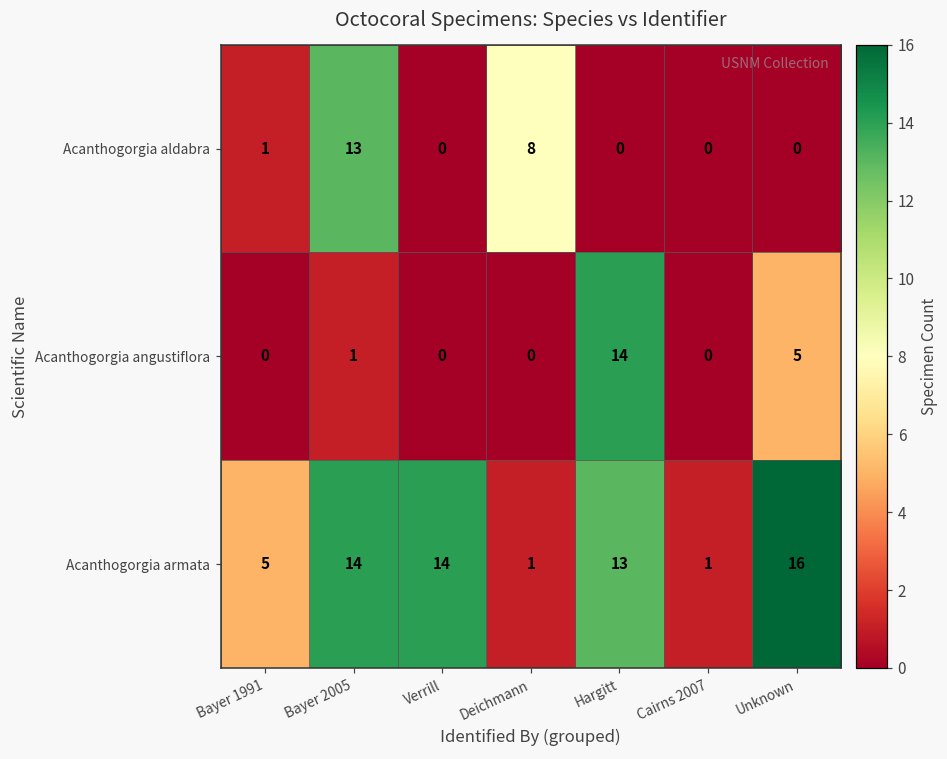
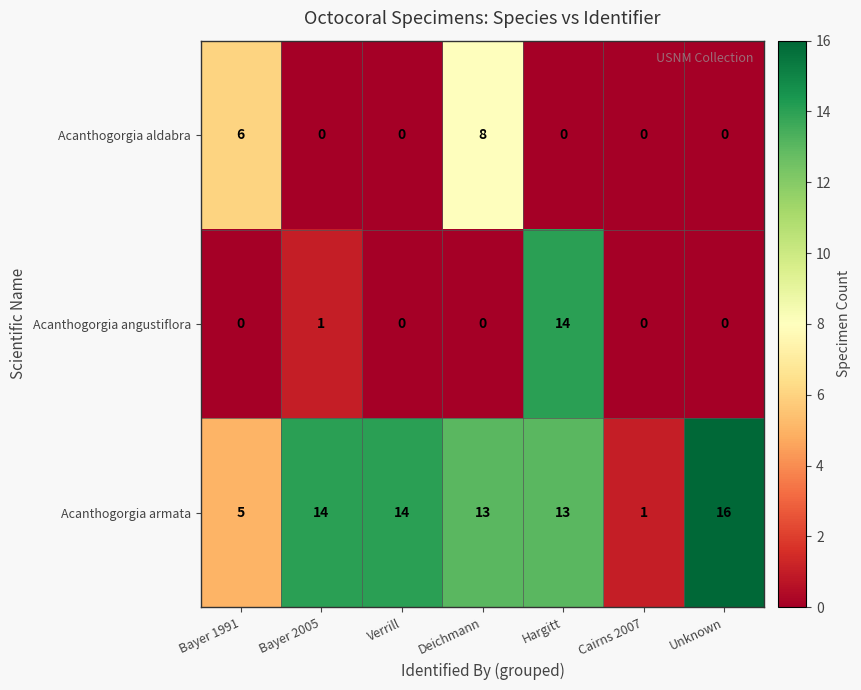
  {
    "Acanthogorgia aldabra": {
-     "Bayer 1991": 1,
-     "Bayer 2005": 13,
+     "Bayer 1991": 6,
+     "Bayer 2005": 0,
      "Verrill": 0,
      "Deichmann": 8,
      "Hargitt": 0,
      "Cairns 2007": 0
    },
    "Acanthogorgia angustiflora": {
      "Bayer 1991": 0,
      "Bayer 2005": 1,
      "Verrill": 0,
      "Deichmann": 0,
      "Hargitt": 14,
      "Cairns 2007": 0,
-     "Unknown": 5
+     "Unknown": 0
    },
    "Acanthogorgia armata": {
      "Bayer 1991": 5,
      "Bayer 2005": 14,
      "Verrill": 14,
-     "Deichmann": 1,
+     "Deichmann": 13,
      "Hargitt": 13,
      "Cairns 2007": 1,
      "Unknown": 16
    }
  }
